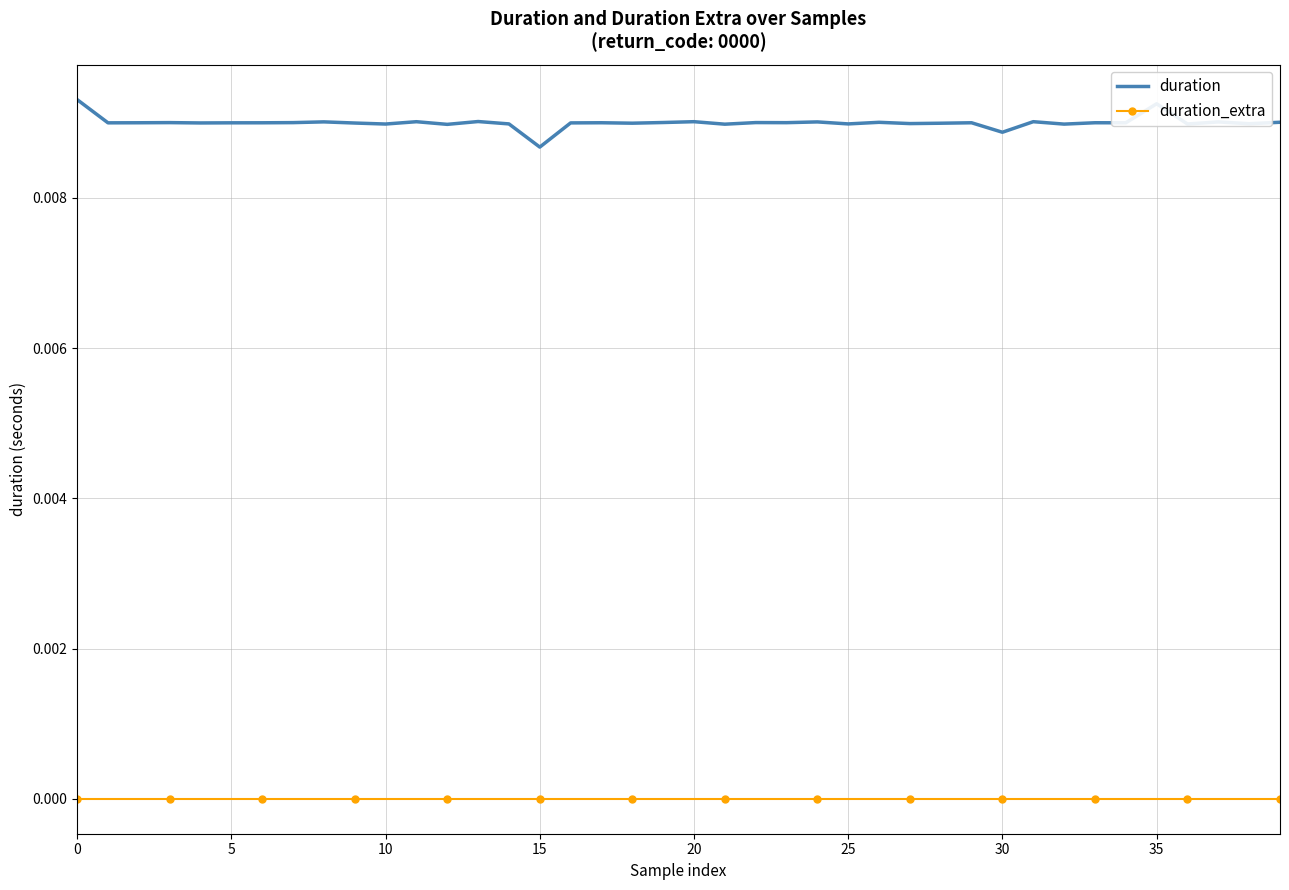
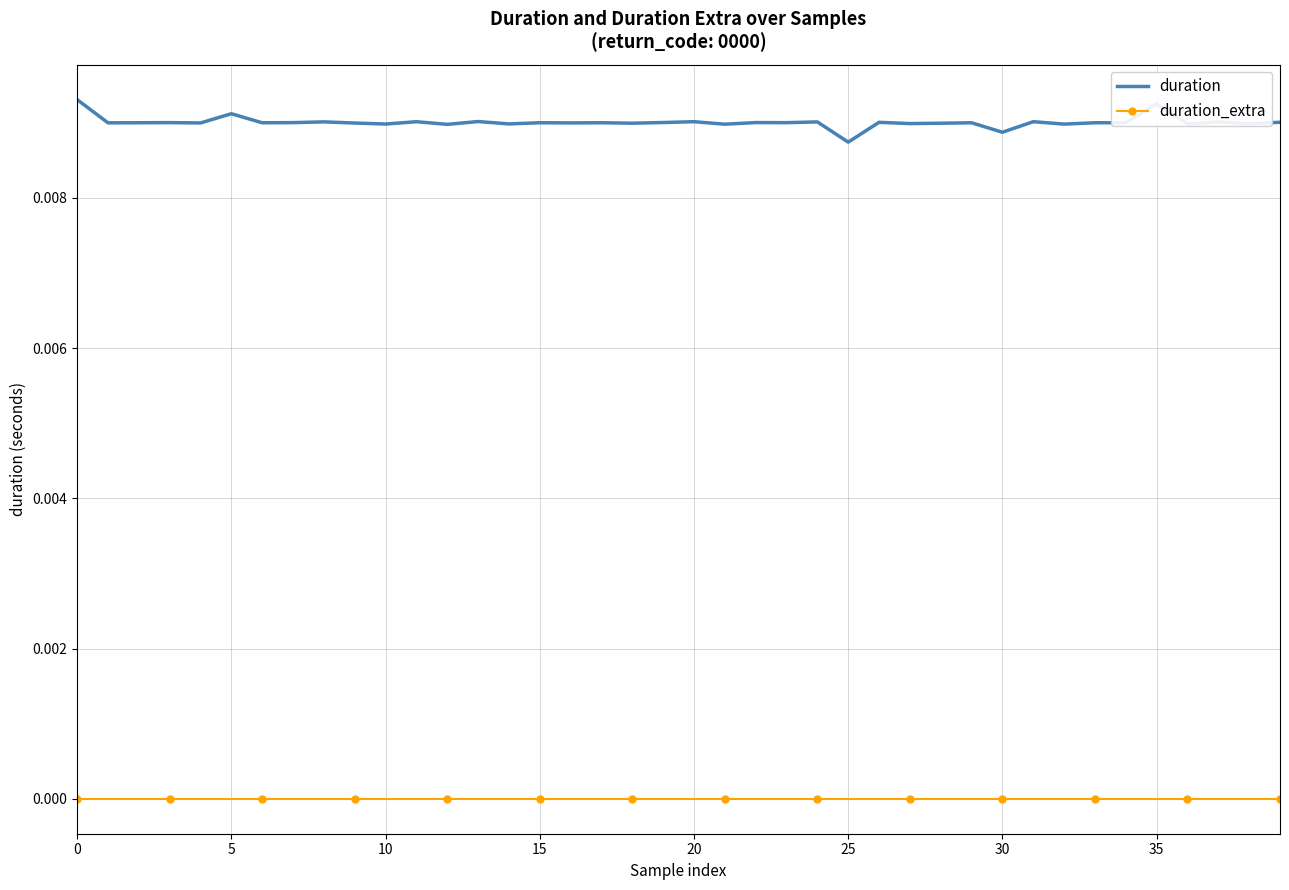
  {
    "duration": {
      "0": 0.0093,
-     "5": 0.0090,
+     "5": 0.0091,
      "10": 0.0090,
-     "15": 0.0087,
+     "15": 0.0090,
      "20": 0.0090,
-     "25": 0.0090,
+     "25": 0.0087,
      "30": 0.0089
    },
    "duration_extra": {
      "0": 0.0000,
      "5": 0.0000,
      "10": 0.0000,
      "15": 0.0000,
      "20": 0.0000,
      "25": 0.0000,
      "30": 0.0000,
      "35": 0.0000
    }
  }
